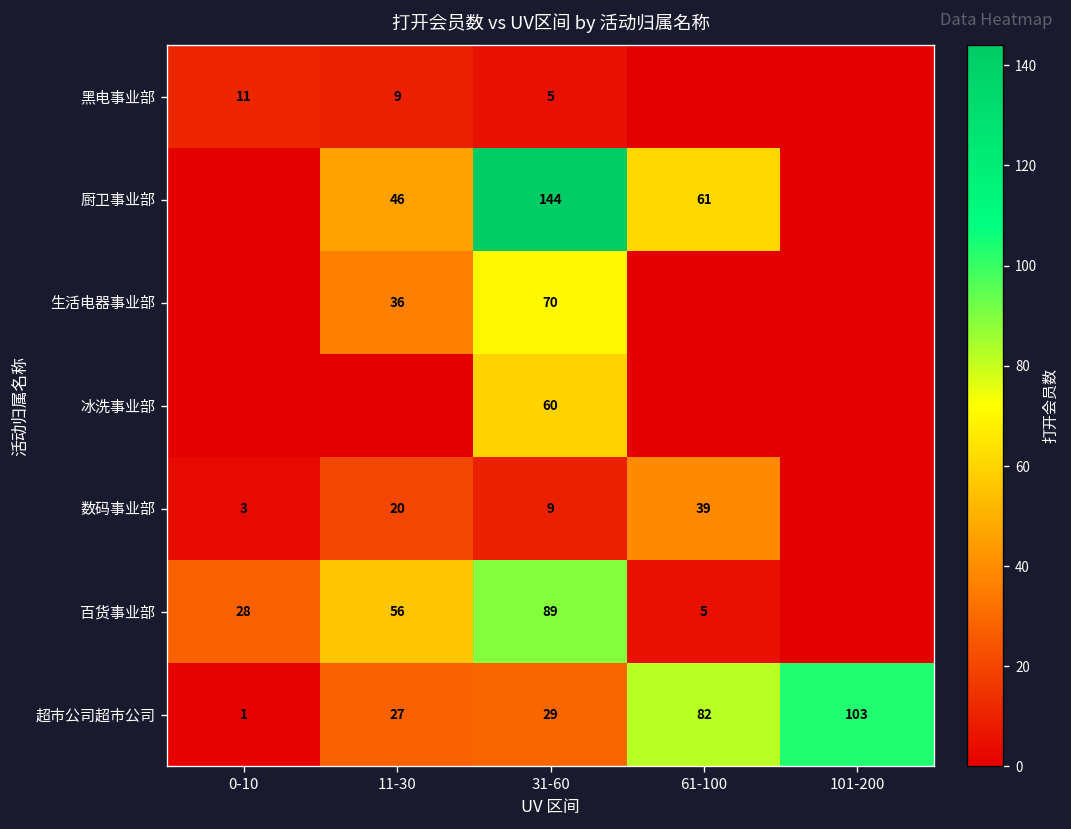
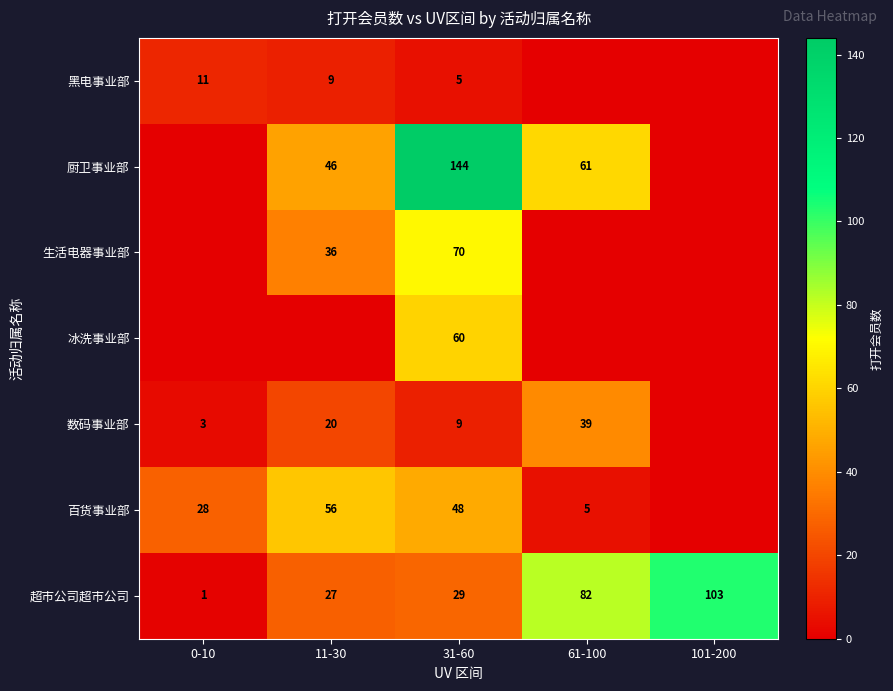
  {
    "黑电事业部": {
      "0-10": 11,
      "11-30": 9,
      "31-60": 5
    },
    "厨卫事业部": {
      "11-30": 46,
      "31-60": 144,
      "61-100": 61
    },
    "生活电器事业部": {
      "11-30": 36,
      "31-60": 70
    },
    "冰洗事业部": {
      "31-60": 60
    },
    "数码事业部": {
      "0-10": 3,
      "11-30": 20,
      "31-60": 9,
      "61-100": 39
    },
    "百货事业部": {
      "0-10": 28,
      "11-30": 56,
-     "31-60": 89,
+     "31-60": 48,
      "61-100": 5
    },
    "超市公司超市公司": {
      "0-10": 1,
      "11-30": 27,
      "31-60": 29,
      "61-100": 82,
      "101-200": 103
    }
  }
